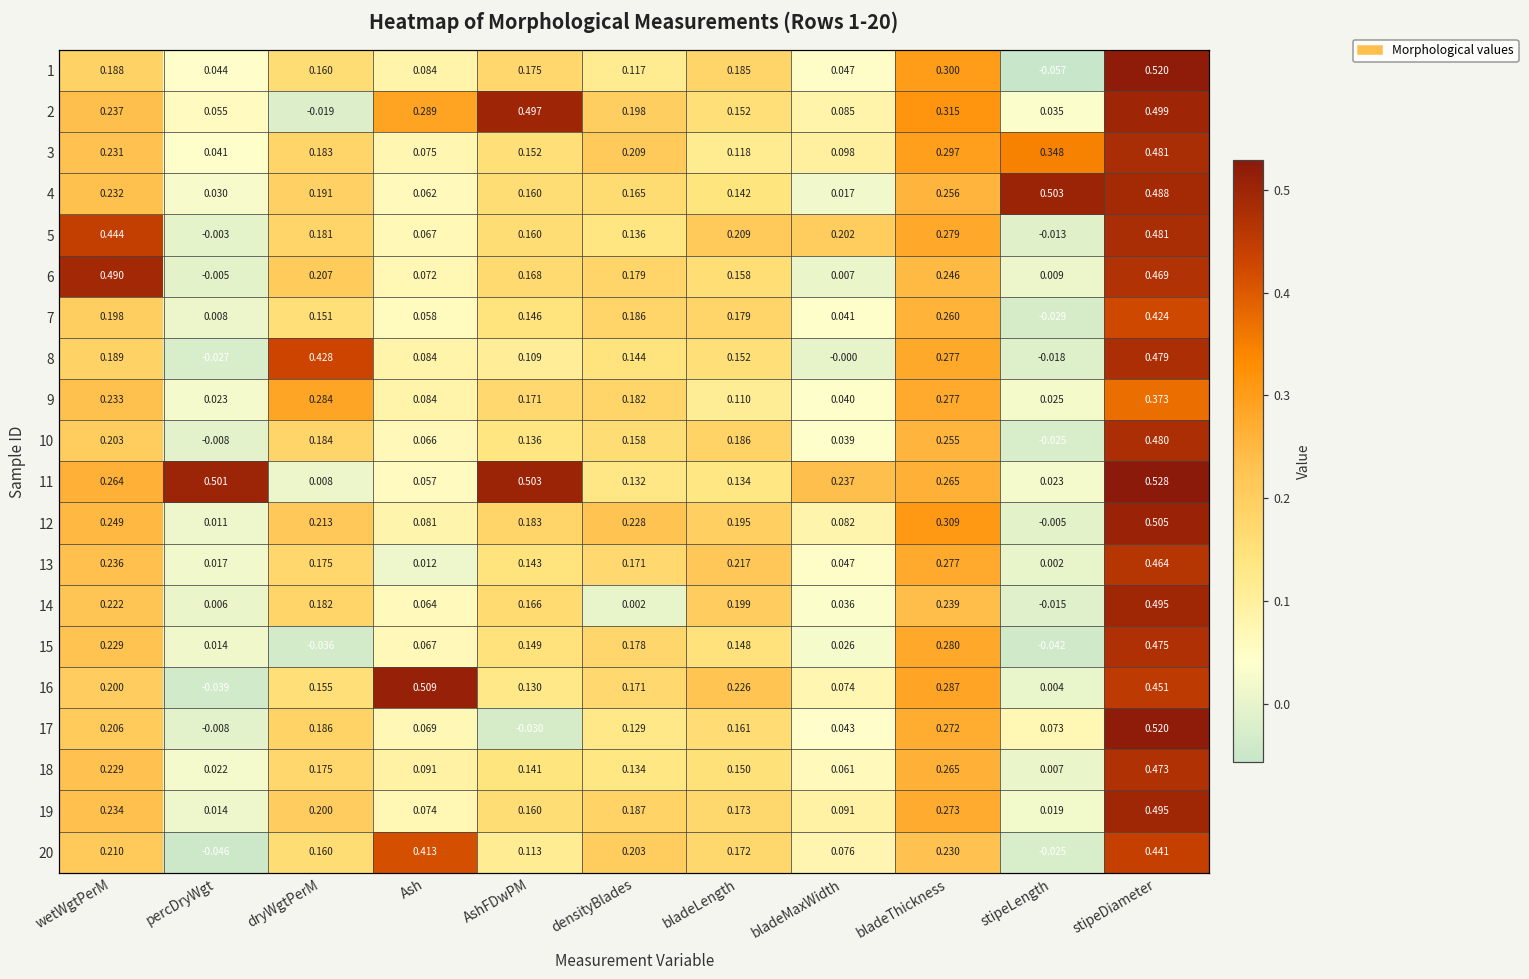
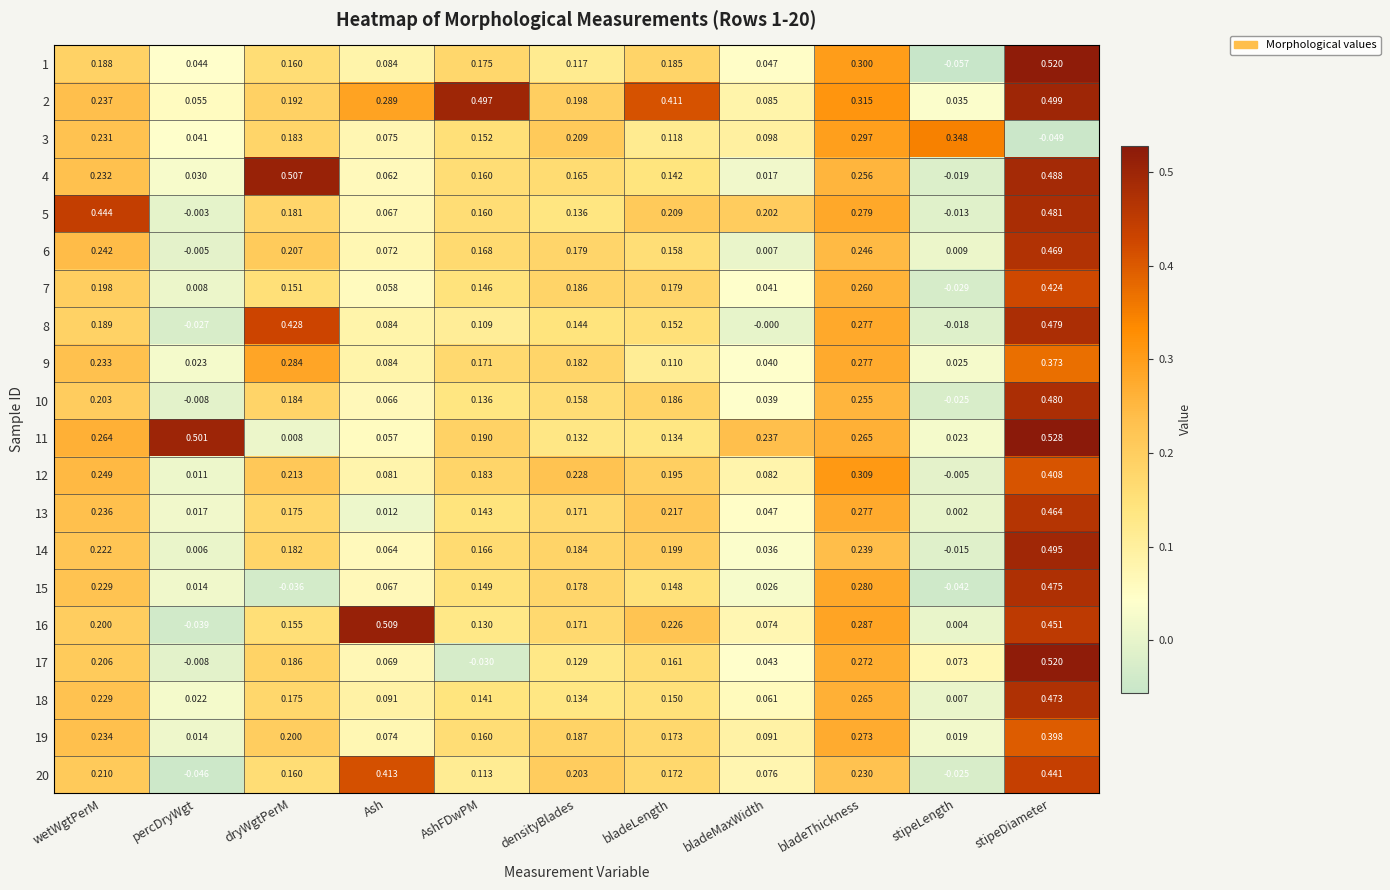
  {
    "2": {
      "wetWgtPerM": 0.237,
      "percDryWgt": 0.055,
-     "dryWgtPerM": -0.019,
+     "dryWgtPerM": 0.192,
      "Ash": 0.289,
      "AshFDwPM": 0.497,
      "densityBlades": 0.198,
-     "bladeLength": 0.152,
+     "bladeLength": 0.411,
      "bladeMaxWidth": 0.085,
      "bladeThickness": 0.315,
      "stipeLength": 0.035,
      "stipeDiameter": 0.499
    },
    "3": {
      "wetWgtPerM": 0.231,
      "percDryWgt": 0.041,
      "dryWgtPerM": 0.183,
      "Ash": 0.075,
      "AshFDwPM": 0.152,
      "densityBlades": 0.209,
      "bladeLength": 0.118,
      "bladeMaxWidth": 0.098,
      "bladeThickness": 0.297,
      "stipeLength": 0.348,
-     "stipeDiameter": 0.481
+     "stipeDiameter": -0.049
    },
    "4": {
      "wetWgtPerM": 0.232,
      "percDryWgt": 0.030,
-     "dryWgtPerM": 0.191,
+     "dryWgtPerM": 0.507,
      "Ash": 0.062,
      "AshFDwPM": 0.160,
      "densityBlades": 0.165,
      "bladeLength": 0.142,
      "bladeMaxWidth": 0.017,
      "bladeThickness": 0.256,
-     "stipeLength": 0.503,
+     "stipeLength": -0.019,
      "stipeDiameter": 0.488
    },
    "6": {
-     "wetWgtPerM": 0.490,
+     "wetWgtPerM": 0.242,
      "percDryWgt": -0.005,
      "dryWgtPerM": 0.207,
      "Ash": 0.072,
      "AshFDwPM": 0.168,
      "densityBlades": 0.179,
      "bladeLength": 0.158,
      "bladeMaxWidth": 0.007,
      "bladeThickness": 0.246,
      "stipeLength": 0.009,
      "stipeDiameter": 0.469
    },
    "11": {
      "wetWgtPerM": 0.264,
      "percDryWgt": 0.501,
      "dryWgtPerM": 0.008,
      "Ash": 0.057,
-     "AshFDwPM": 0.503,
+     "AshFDwPM": 0.190,
      "densityBlades": 0.132,
      "bladeLength": 0.134,
      "bladeMaxWidth": 0.237,
      "bladeThickness": 0.265,
      "stipeLength": 0.023,
      "stipeDiameter": 0.528
    },
    "12": {
      "wetWgtPerM": 0.249,
      "percDryWgt": 0.011,
      "dryWgtPerM": 0.213,
      "Ash": 0.081,
      "AshFDwPM": 0.183,
      "densityBlades": 0.228,
      "bladeLength": 0.195,
      "bladeMaxWidth": 0.082,
      "bladeThickness": 0.309,
      "stipeLength": -0.005,
-     "stipeDiameter": 0.505
+     "stipeDiameter": 0.408
    },
    "14": {
      "wetWgtPerM": 0.222,
      "percDryWgt": 0.006,
      "dryWgtPerM": 0.182,
      "Ash": 0.064,
      "AshFDwPM": 0.166,
-     "densityBlades": 0.002,
+     "densityBlades": 0.184,
      "bladeLength": 0.199,
      "bladeMaxWidth": 0.036,
      "bladeThickness": 0.239,
      "stipeLength": -0.015,
      "stipeDiameter": 0.495
    },
    "19": {
      "wetWgtPerM": 0.234,
      "percDryWgt": 0.014,
      "dryWgtPerM": 0.200,
      "Ash": 0.074,
      "AshFDwPM": 0.160,
      "densityBlades": 0.187,
      "bladeLength": 0.173,
      "bladeMaxWidth": 0.091,
      "bladeThickness": 0.273,
      "stipeLength": 0.019,
-     "stipeDiameter": 0.495
+     "stipeDiameter": 0.398
    }
  }
